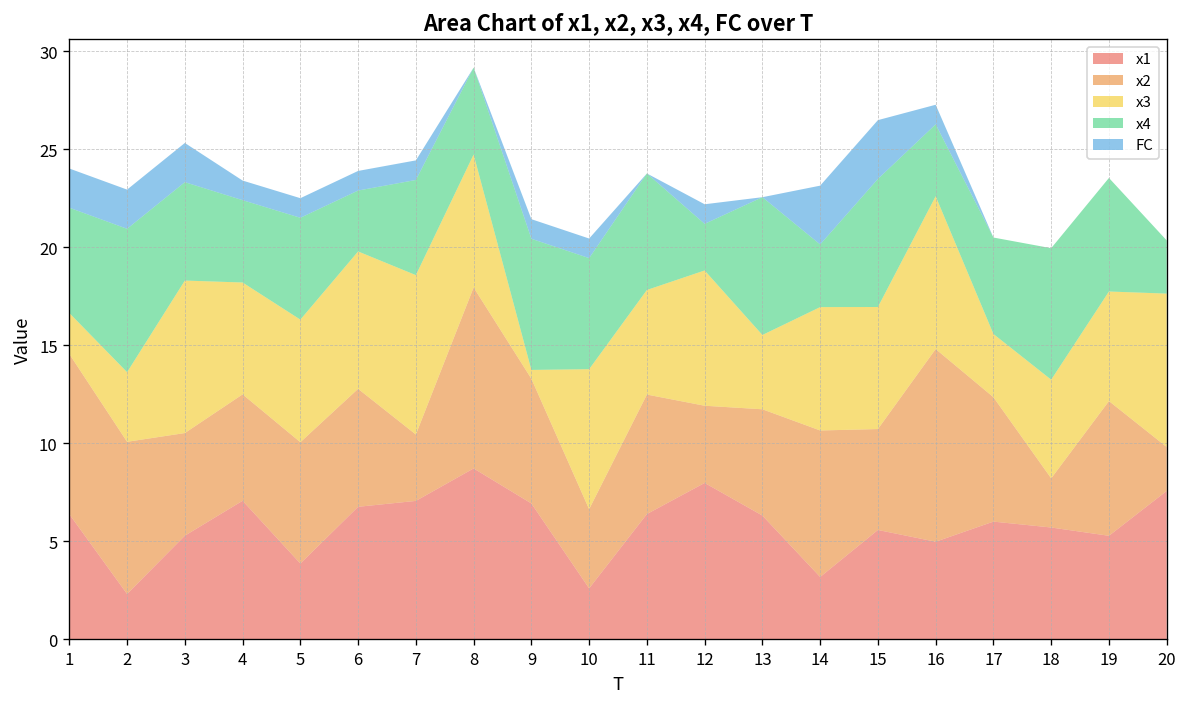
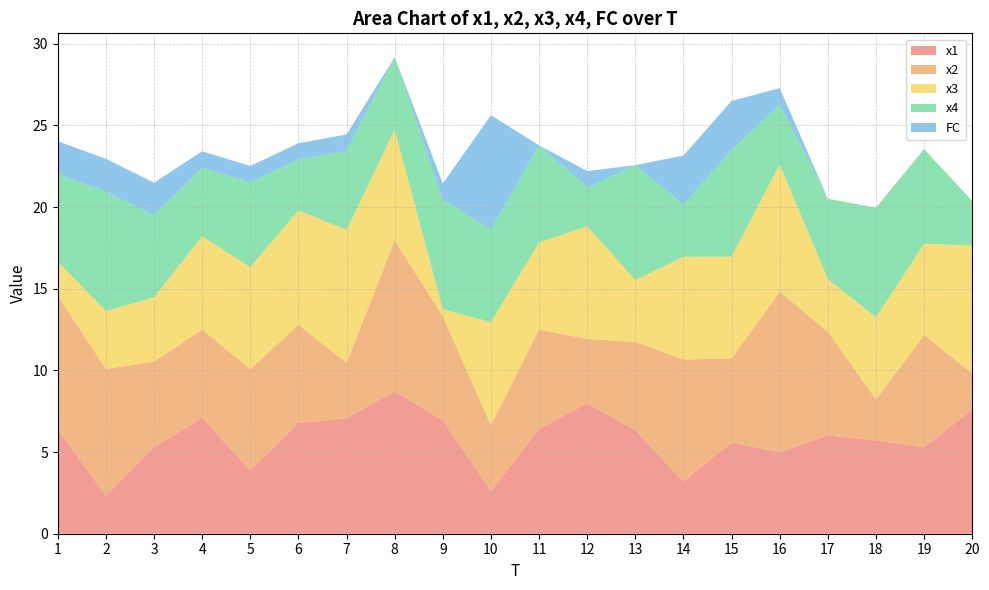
  {
    "x3": {
      "1": 2.1,
      "2": 3.6,
-     "3": 7.8,
+     "3": 3.9,
      "4": 5.7,
      "5": 6.3,
      "6": 7.0,
      "7": 8.1,
      "8": 6.8,
      "9": 0.5,
-     "10": 7.1,
+     "10": 6.3,
      "11": 5.3,
      "12": 6.9,
      "13": 3.8,
      "14": 6.3,
      "15": 6.2,
      "16": 7.8,
      "17": 3.2,
      "18": 5.0,
      "19": 5.6,
      "20": 7.8
    },
    "x4": {
      "1": 5.4,
      "2": 7.3,
      "3": 5.0,
      "4": 4.2,
      "5": 5.2,
      "6": 3.1,
      "7": 4.9,
      "9": 6.7,
      "10": 5.7,
      "12": 2.4,
      "14": 3.2,
      "15": 6.5,
      "16": 3.7
    },
    "FC": {
      "1": 2,
      "2": 2,
      "3": 2,
      "4": 1,
      "5": 1,
      "6": 1,
      "7": 1,
      "9": 1,
-     "10": 1,
+     "10": 7,
      "12": 1,
      "14": 3,
      "15": 3,
      "16": 1
    }
  }
